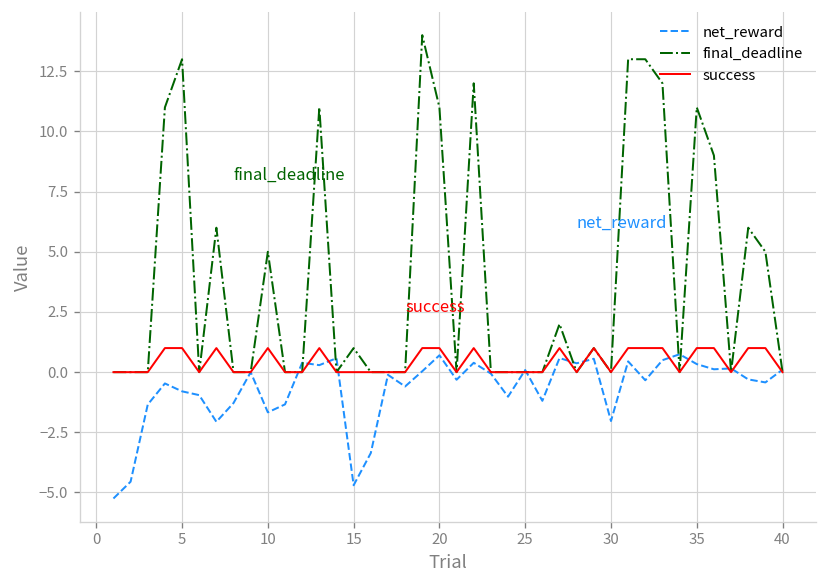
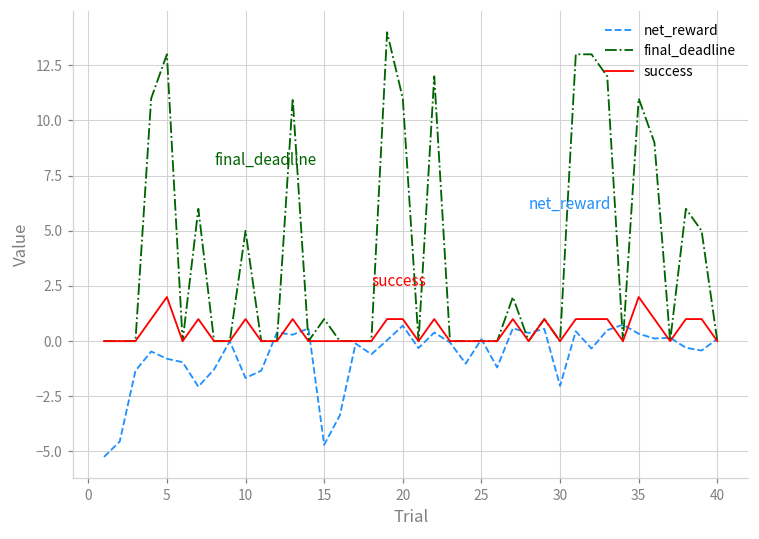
  {
    "net_reward": {
      "5": -0.8,
      "10": -1.7,
      "15": -4.7,
      "20": 0.7,
      "30": -2,
      "35": 0.3
    },
    "final_deadline": {
      "5": 13,
      "10": 5,
      "15": 1,
      "20": 11,
      "35": 11
    },
    "success": {
-     "5": 1,
+     "5": 2,
      "10": 1,
      "15": 0,
      "20": 1,
-     "35": 1
+     "35": 2
    }
  }
